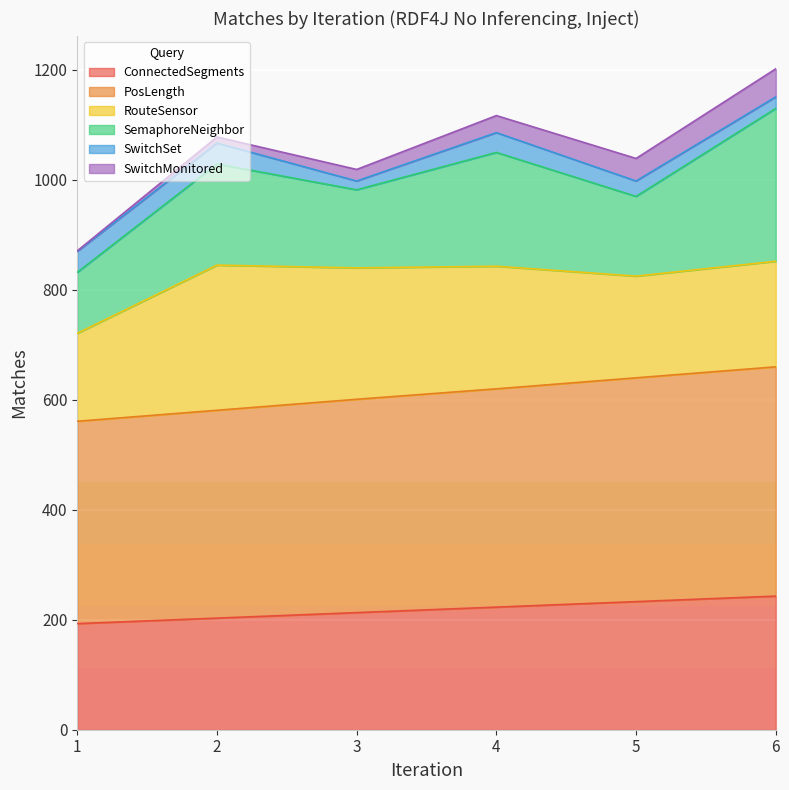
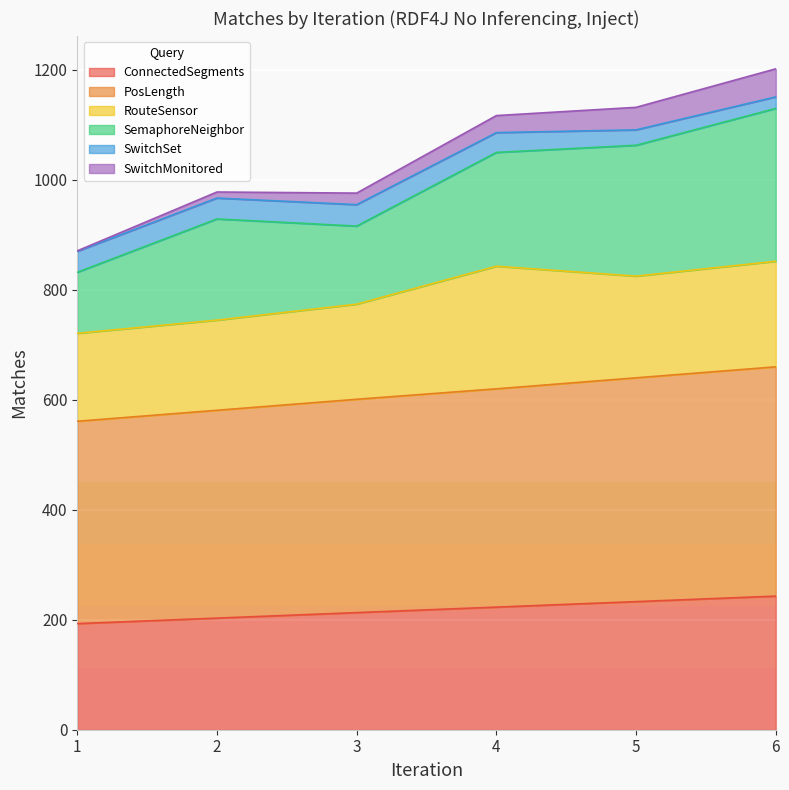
  {
    "RouteSensor": {
      "1": 160,
-     "2": 260,
-     "3": 240,
+     "2": 160,
+     "3": 170,
      "4": 220,
      "5": 190,
      "6": 190
    },
    "SemaphoreNeighbor": {
      "1": 110,
      "3": 140,
      "4": 210,
-     "5": 150,
+     "5": 240,
      "6": 280
    },
    "SwitchSet": {
-     "3": 20,
+     "3": 40,
      "4": 40,
      "5": 30,
      "6": 20
    },
    "SwitchMonitored": {
      "3": 20,
      "4": 30,
      "5": 40,
      "6": 50
    }
  }
